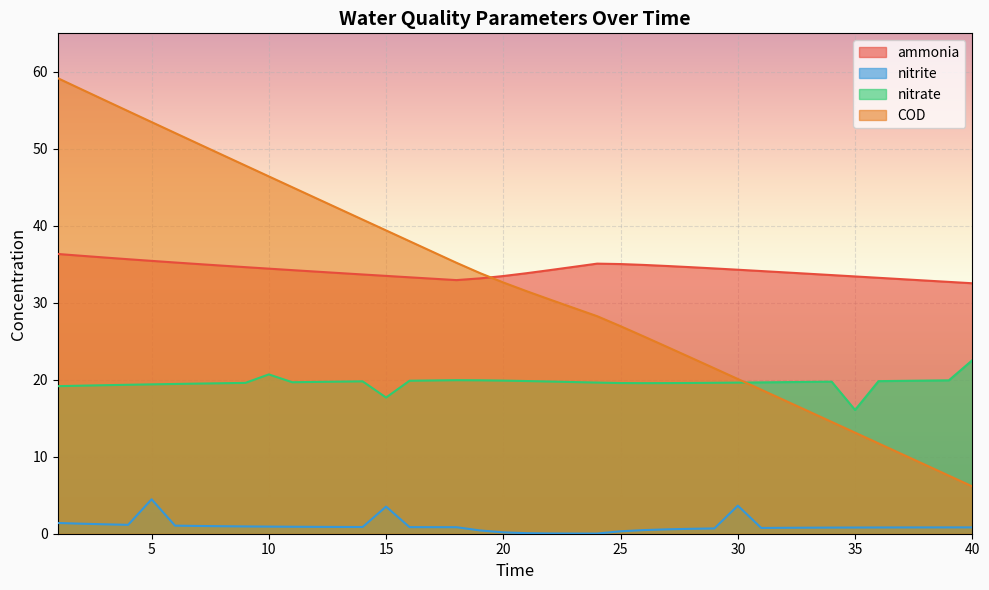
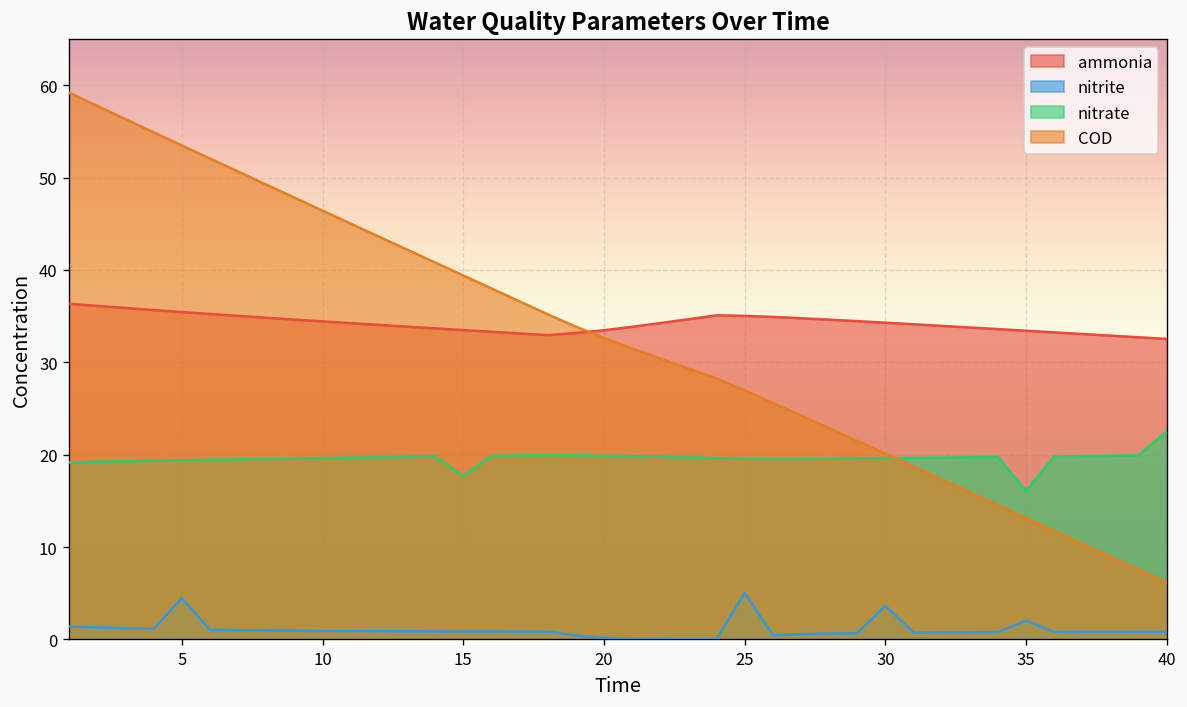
  {
    "nitrite": {
      "5": 4,
      "10": 1,
-     "15": 4,
+     "15": 1,
      "20": 0,
-     "25": 0,
+     "25": 5,
      "30": 4,
-     "35": 1,
+     "35": 2,
      "40": 1
    },
    "nitrate": {
      "5": 19,
-     "10": 21,
+     "10": 20,
      "15": 18,
      "20": 20,
      "25": 20,
      "30": 20,
      "35": 16,
      "40": 23
    }
  }
